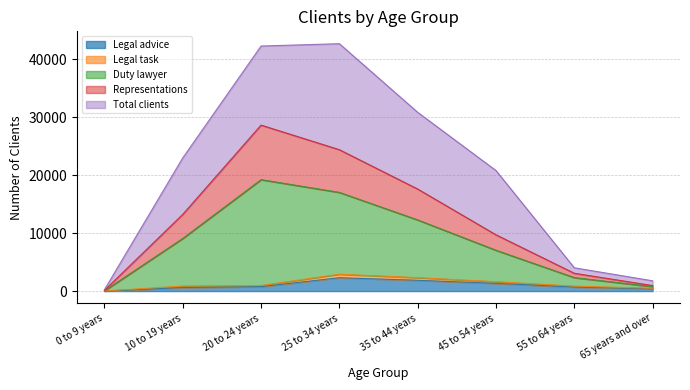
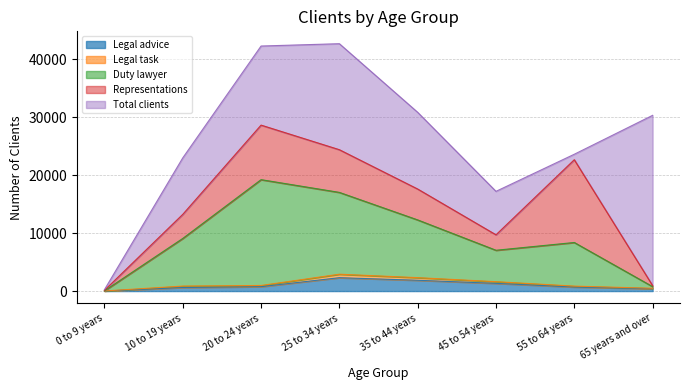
  {
    "Legal advice": {
      "25 to 34 years": 2000,
      "35 to 44 years": 2000
    },
    "Legal task": {
      "25 to 34 years": 1000,
      "35 to 44 years": 0
    },
    "Duty lawyer": {
      "10 to 19 years": 8000,
      "20 to 24 years": 18000,
      "25 to 34 years": 14000,
      "35 to 44 years": 10000,
      "45 to 54 years": 5000,
-     "55 to 64 years": 1000
+     "55 to 64 years": 8000
    },
    "Representations": {
      "10 to 19 years": 4000,
      "20 to 24 years": 9000,
      "25 to 34 years": 7000,
      "35 to 44 years": 5000,
      "45 to 54 years": 3000,
-     "55 to 64 years": 1000
+     "55 to 64 years": 14000
    },
    "Total clients": {
      "10 to 19 years": 10000,
      "20 to 24 years": 14000,
      "25 to 34 years": 18000,
      "35 to 44 years": 13000,
-     "45 to 54 years": 11000,
+     "45 to 54 years": 8000,
      "55 to 64 years": 1000,
-     "65 years and over": 1000
+     "65 years and over": 29000
    }
  }
